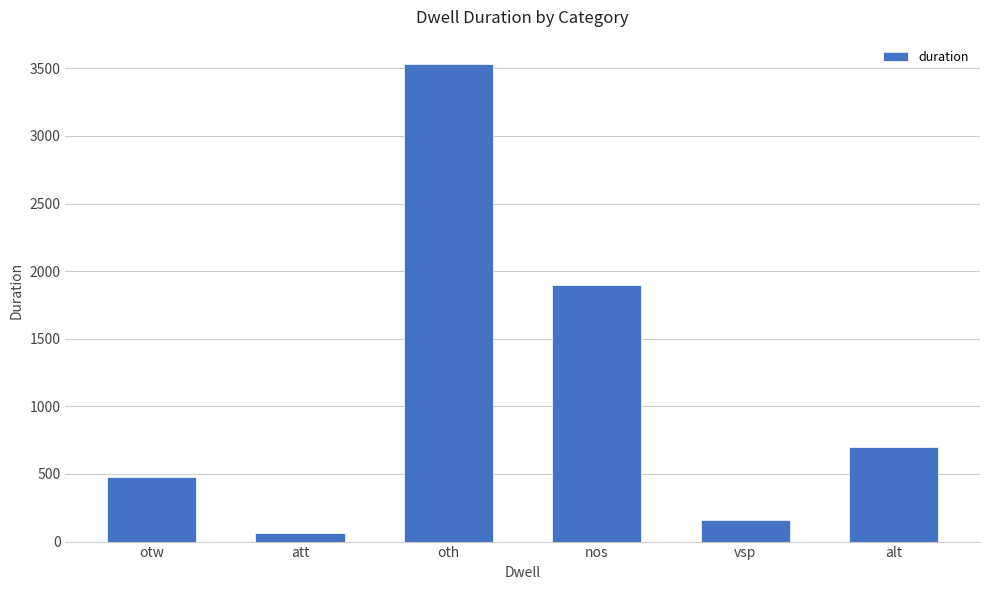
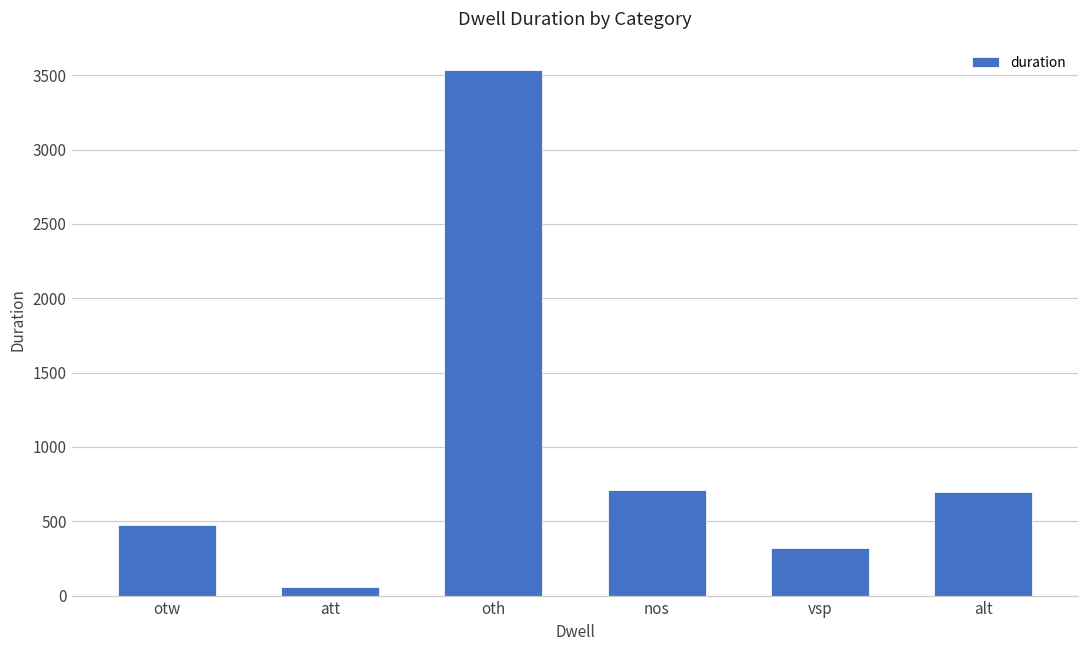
  {
    "otw": 480,
    "att": 60,
    "oth": 3540,
-   "nos": 1900,
-   "vsp": 160,
+   "nos": 710,
+   "vsp": 320,
    "alt": 700
  }
